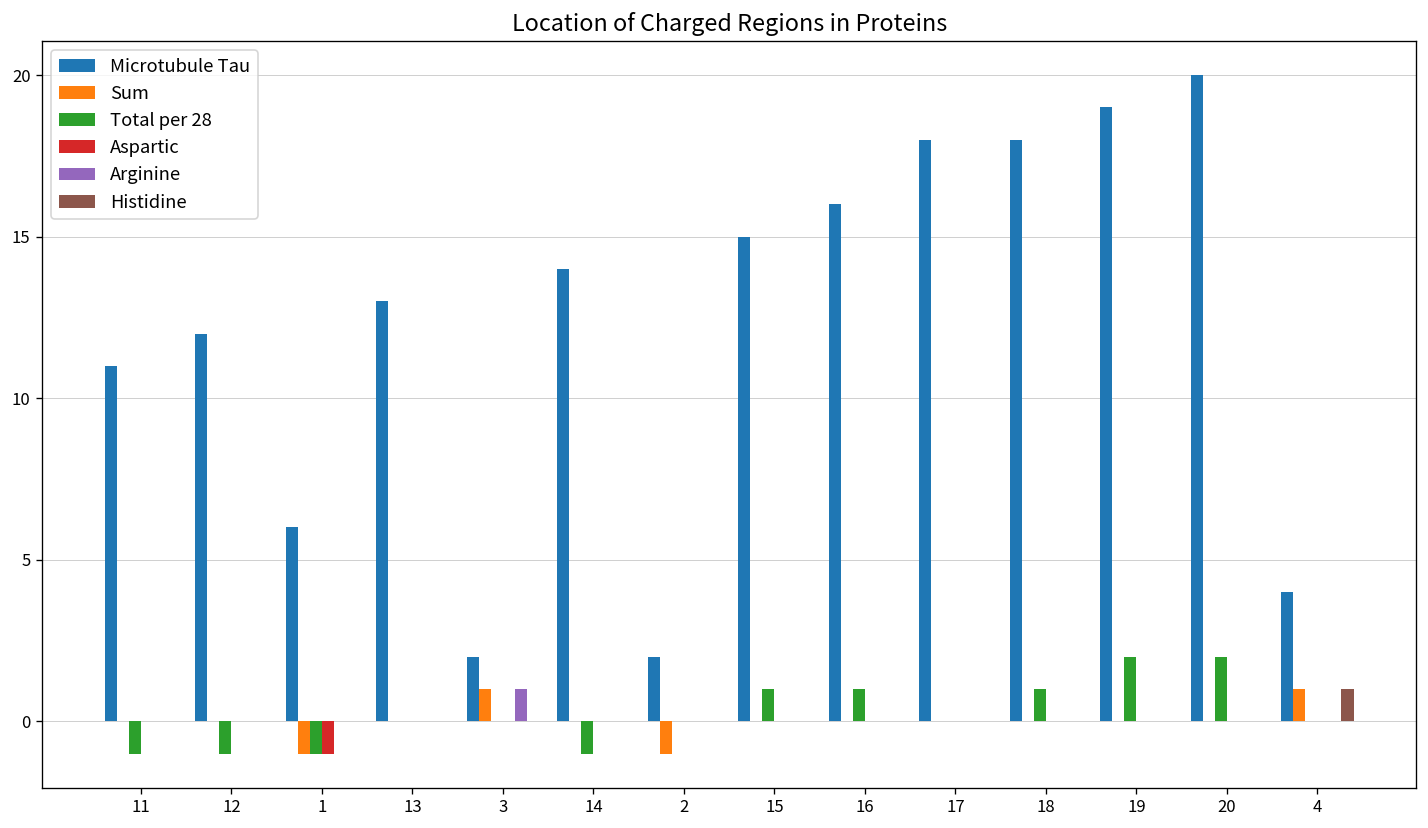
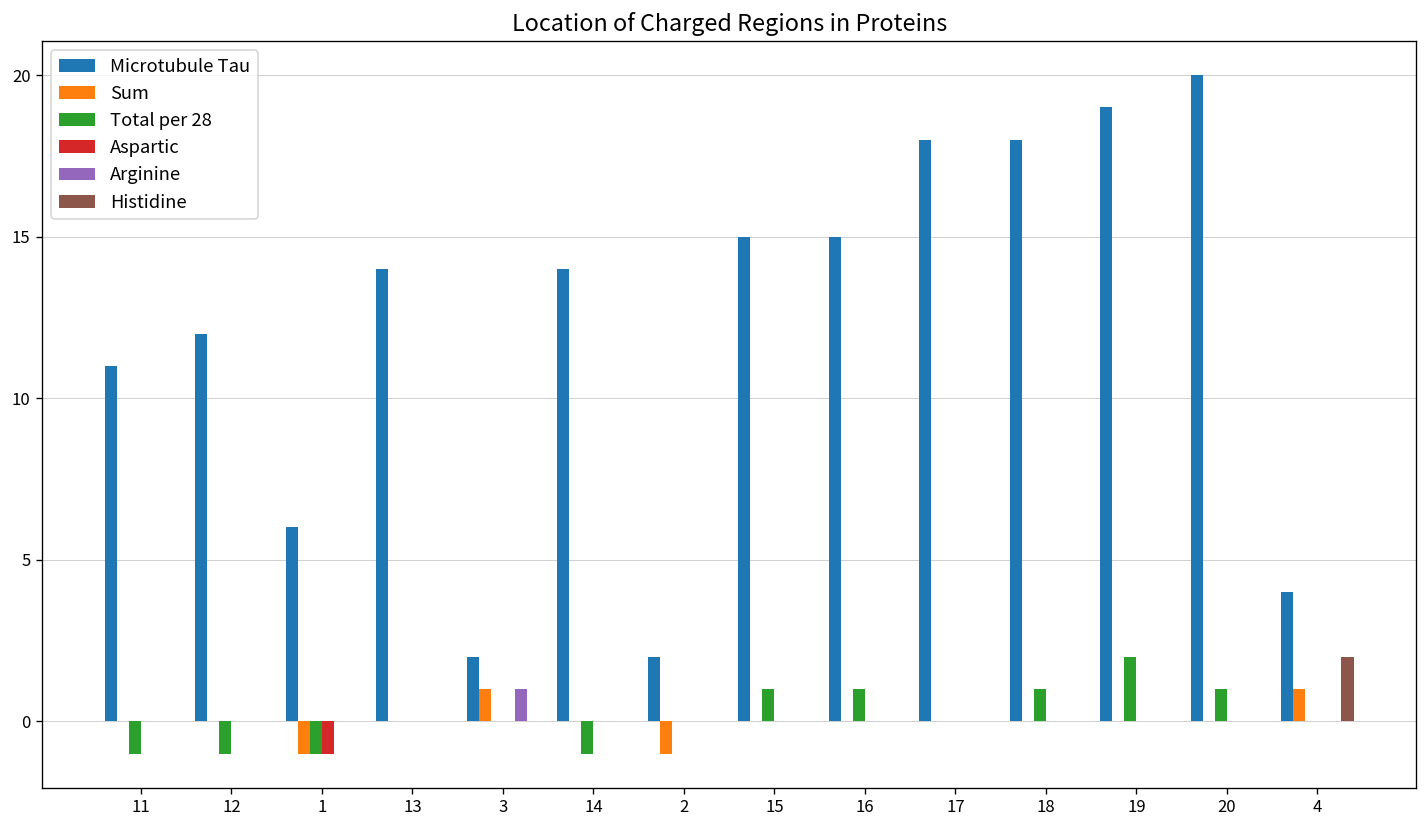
  {
    "Microtubule Tau": {
      "11": 11,
      "12": 12,
      "1": 6,
-     "13": 13,
+     "13": 14,
      "3": 2,
      "14": 14,
      "2": 2,
      "15": 15,
-     "16": 16,
+     "16": 15,
      "17": 18,
      "18": 18,
      "19": 19,
      "20": 20,
      "4": 4
    },
    "Sum": {
      "11": 0,
      "12": 0,
      "1": -1,
      "13": 0,
      "3": 1,
      "14": 0,
      "2": -1,
      "15": 0,
      "16": 0,
      "17": 0,
      "18": 0,
      "19": 0,
      "20": 0,
      "4": 1
    },
    "Total per 28": {
      "11": -1,
      "12": -1,
      "1": -1,
      "13": 0,
      "3": 0,
      "14": -1,
      "2": 0,
      "15": 1,
      "16": 1,
      "17": 0,
      "18": 1,
      "19": 2,
-     "20": 2,
+     "20": 1,
      "4": 0
    },
    "Aspartic": {
      "11": 0,
      "12": 0,
      "1": -1,
      "13": 0,
      "3": 0,
      "14": 0,
      "2": 0,
      "15": 0,
      "16": 0,
      "17": 0,
      "18": 0,
      "19": 0,
      "20": 0,
      "4": 0
    },
    "Arginine": {
      "11": 0,
      "12": 0,
      "1": 0,
      "13": 0,
      "3": 1,
      "14": 0,
      "2": 0,
      "15": 0,
      "16": 0,
      "17": 0,
      "18": 0,
      "19": 0,
      "20": 0,
      "4": 0
    },
    "Histidine": {
      "11": 0,
      "12": 0,
      "1": 0,
      "13": 0,
      "3": 0,
      "14": 0,
      "2": 0,
      "15": 0,
      "16": 0,
      "17": 0,
      "18": 0,
      "19": 0,
      "20": 0,
-     "4": 1
+     "4": 2
    }
  }
